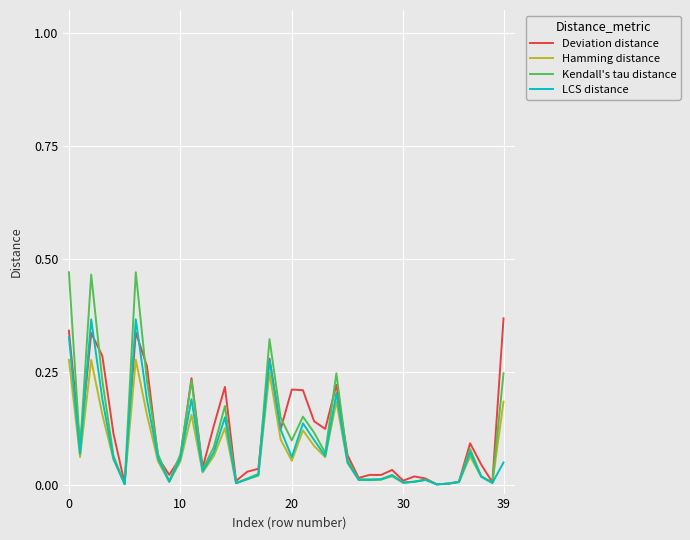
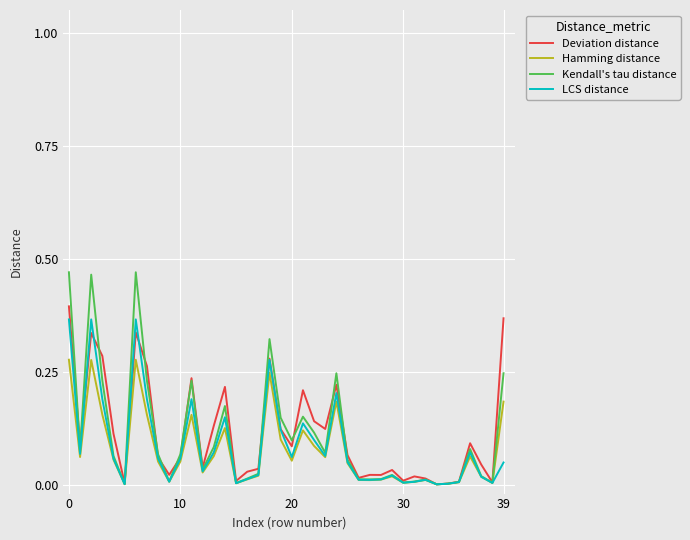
  {
    "Deviation distance": {
-     "0": 0.34,
-     "20": 0.21,
+     "0": 0.39,
+     "20": 0.08,
      "39": 0.37
    },
    "Hamming distance": {
      "0": 0.28,
      "10": 0.05,
      "20": 0.05,
      "39": 0.18
    },
    "Kendall's tau distance": {
      "0": 0.47,
      "10": 0.07,
      "20": 0.10,
      "39": 0.25
    },
    "LCS distance": {
-     "0": 0.33,
+     "0": 0.37,
      "20": 0.06,
      "39": 0.05
    }
  }
